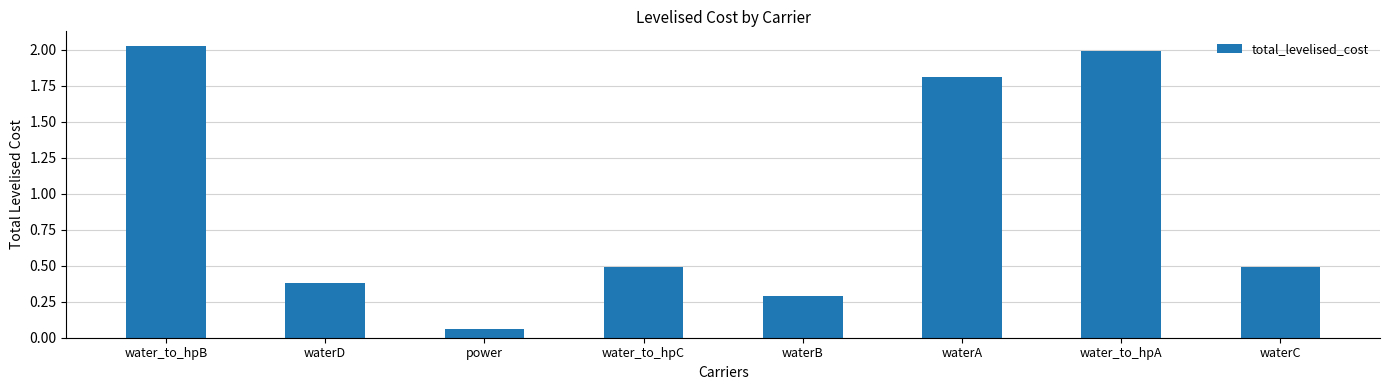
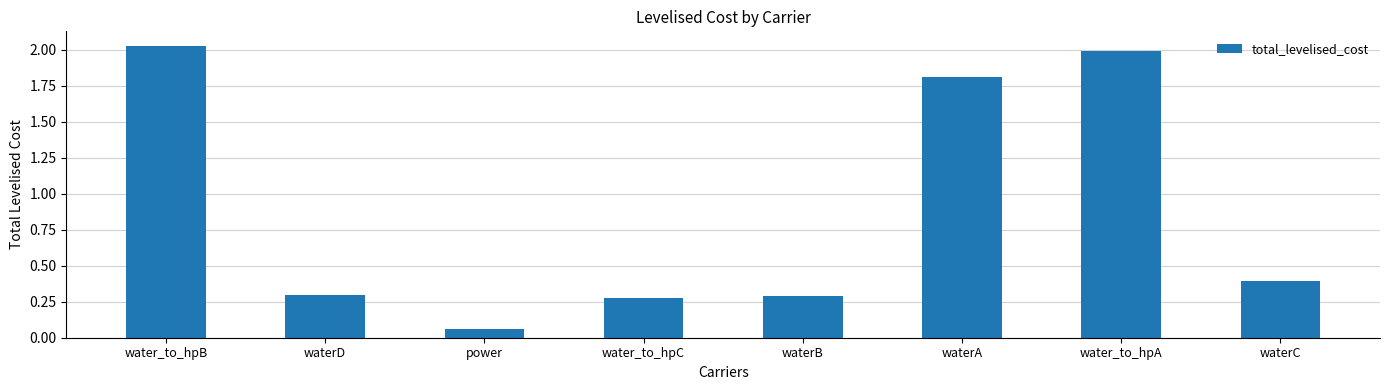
  {
    "water_to_hpB": 2.03,
-   "waterD": 0.38,
+   "waterD": 0.30,
    "power": 0.06,
-   "water_to_hpC": 0.49,
+   "water_to_hpC": 0.28,
    "waterB": 0.29,
    "waterA": 1.81,
    "water_to_hpA": 1.99,
-   "waterC": 0.49
+   "waterC": 0.39
  }
